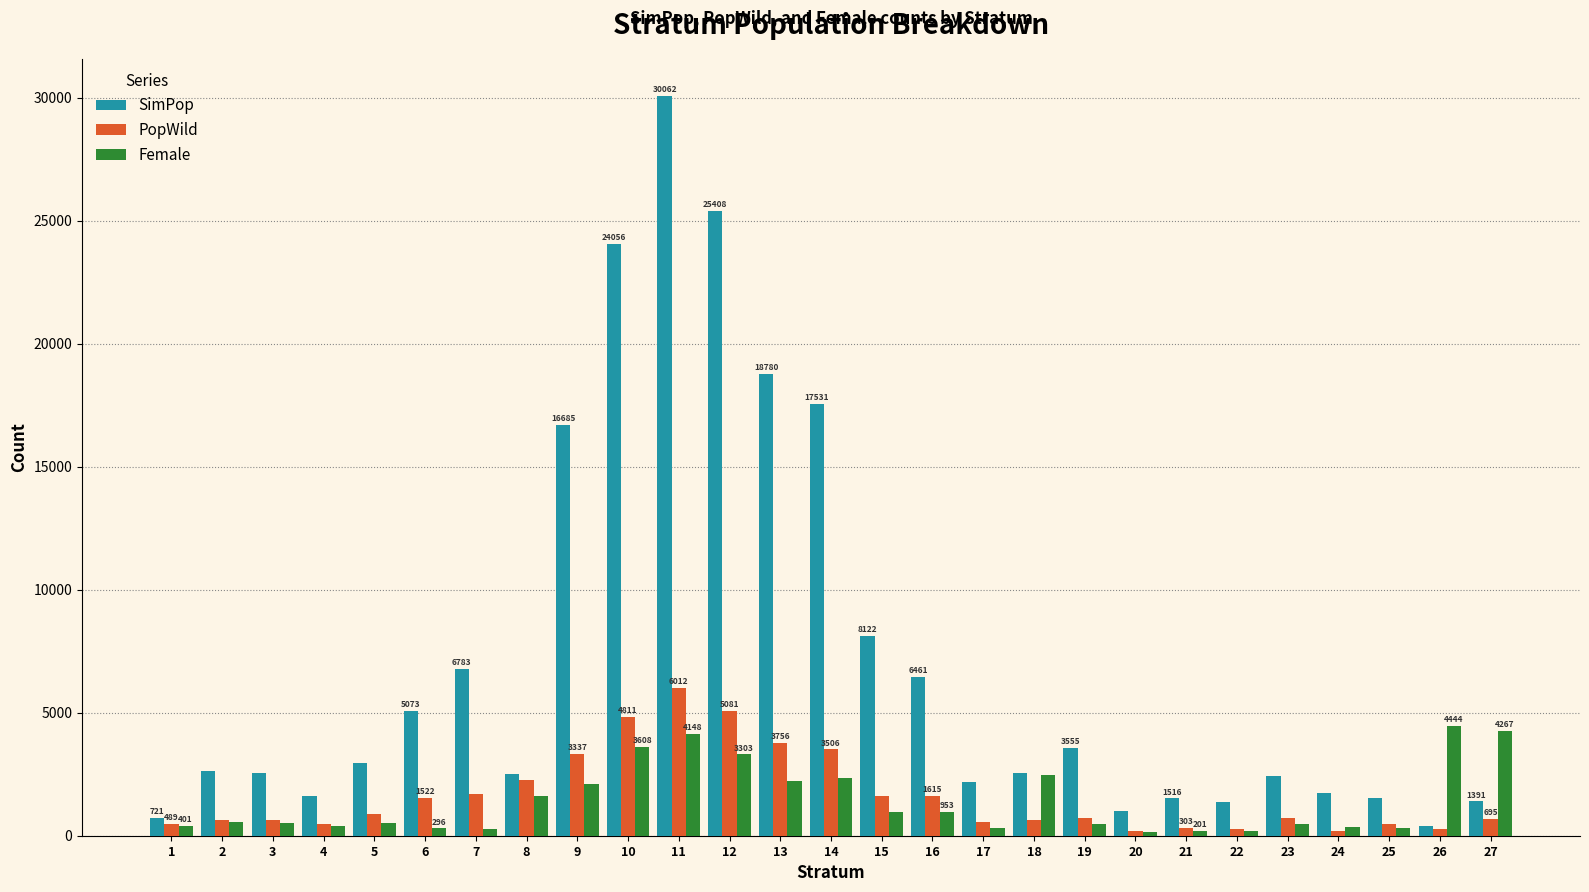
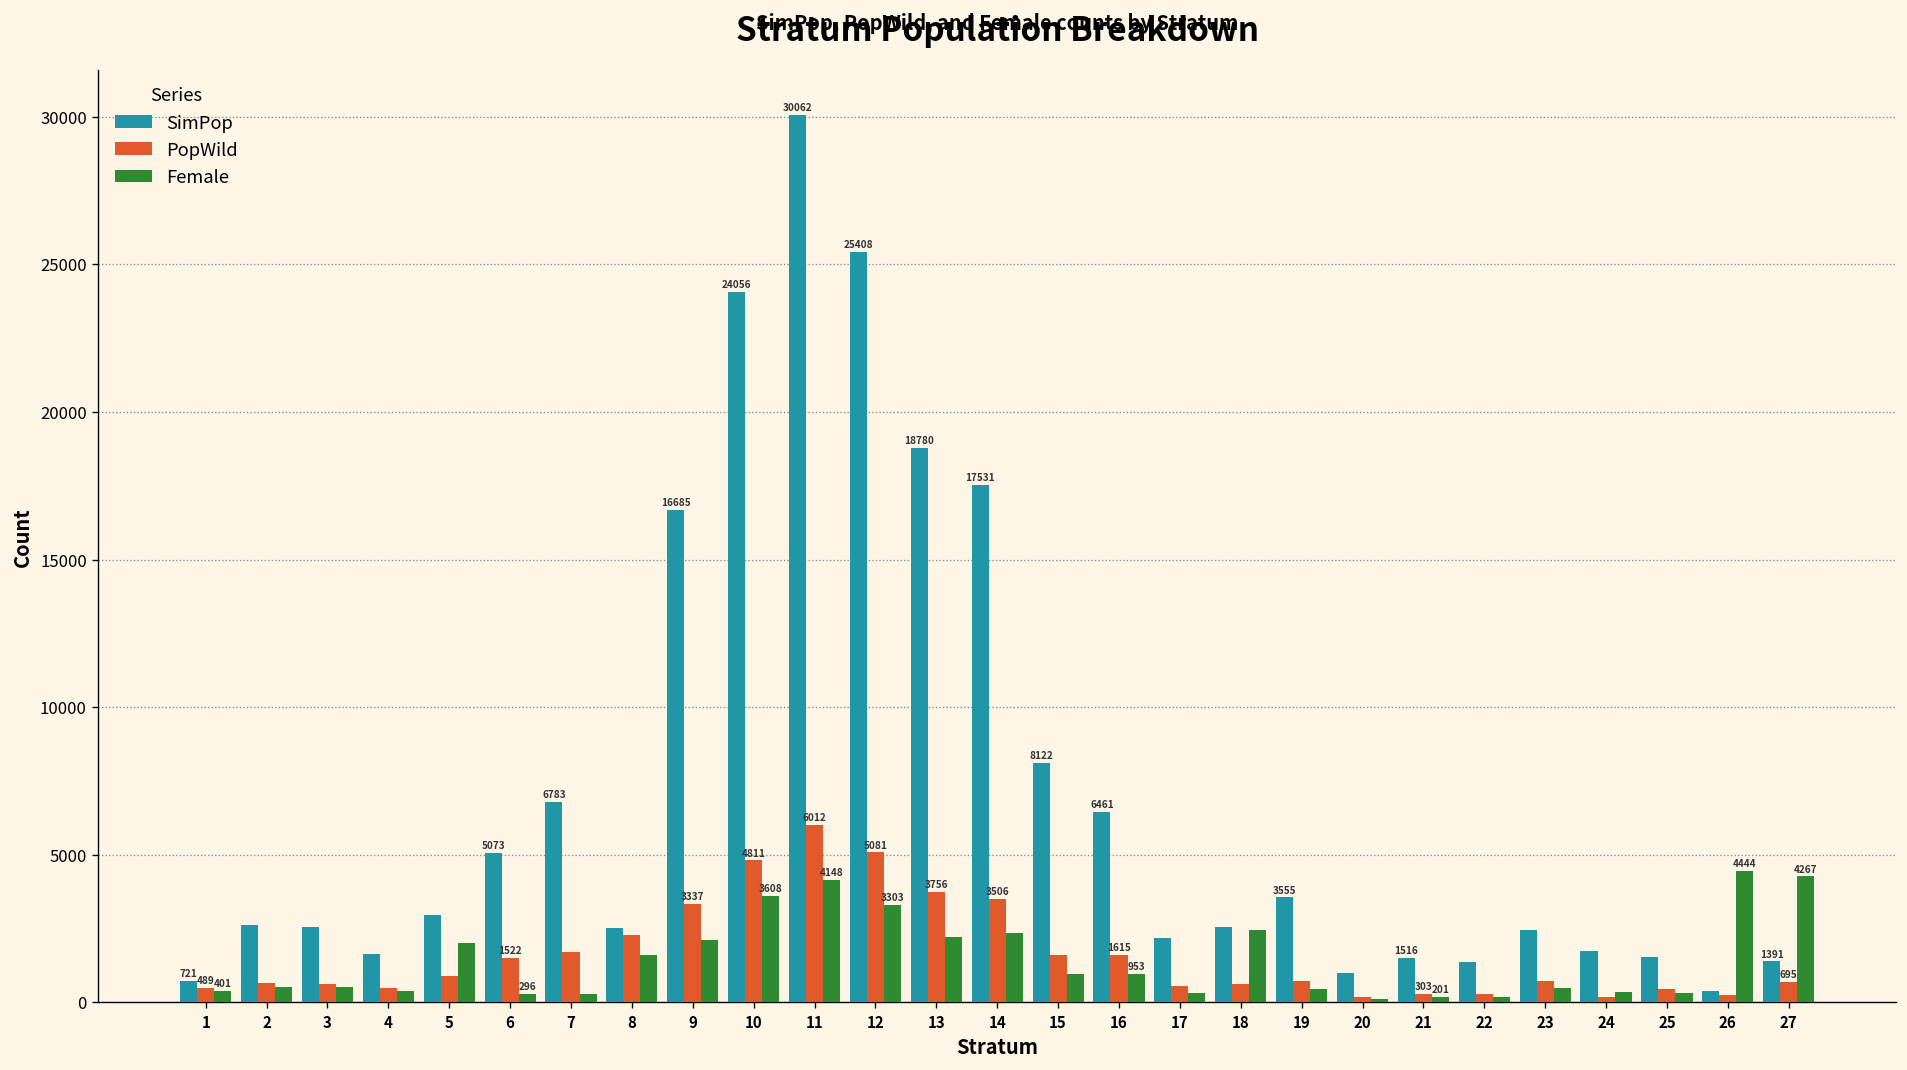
  {
    "SimPop": {
      "1": 721,
      "10": 24056,
      "11": 30062,
      "12": 25408,
      "15": 8122,
      "21": 1516,
      "27": 1391
    },
    "PopWild": {
      "1": 489,
      "6": 1522,
      "9": 3337,
      "10": 4811,
      "11": 6012,
      "13": 3756,
      "14": 3506,
      "16": 1615,
      "21": 303
    },
    "Female": {
      "2": 500,
      "3": 500,
      "4": 400,
-     "5": 500,
+     "5": 2000,
      "7": 300,
      "8": 1600,
      "9": 2100,
      "13": 2200,
      "14": 2300,
      "15": 1000,
      "17": 300,
      "18": 2500,
      "19": 500,
      "20": 100,
      "22": 200,
      "23": 500,
      "24": 300,
      "25": 300
    }
  }
